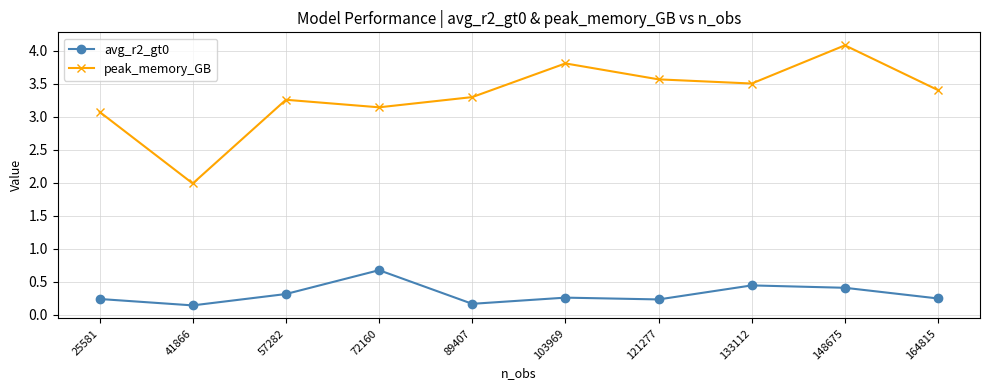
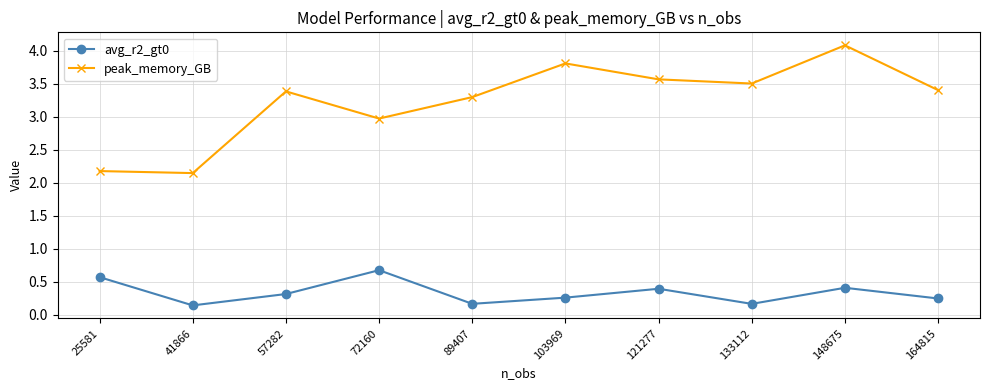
  {
    "avg_r2_gt0": {
-     "25581": 0.2,
+     "25581": 0.6,
      "41866": 0.1,
      "57282": 0.3,
      "72160": 0.7,
      "89407": 0.2,
      "103969": 0.3,
-     "121277": 0.2,
-     "133112": 0.4,
+     "121277": 0.4,
+     "133112": 0.2,
      "148675": 0.4,
      "164815": 0.2
    },
    "peak_memory_GB": {
-     "25581": 3.1,
-     "41866": 2.0,
-     "57282": 3.3,
-     "72160": 3.1,
+     "25581": 2.2,
+     "41866": 2.1,
+     "57282": 3.4,
+     "72160": 3.0,
      "89407": 3.3,
      "103969": 3.8,
      "121277": 3.6,
      "133112": 3.5,
      "148675": 4.1,
      "164815": 3.4
    }
  }
